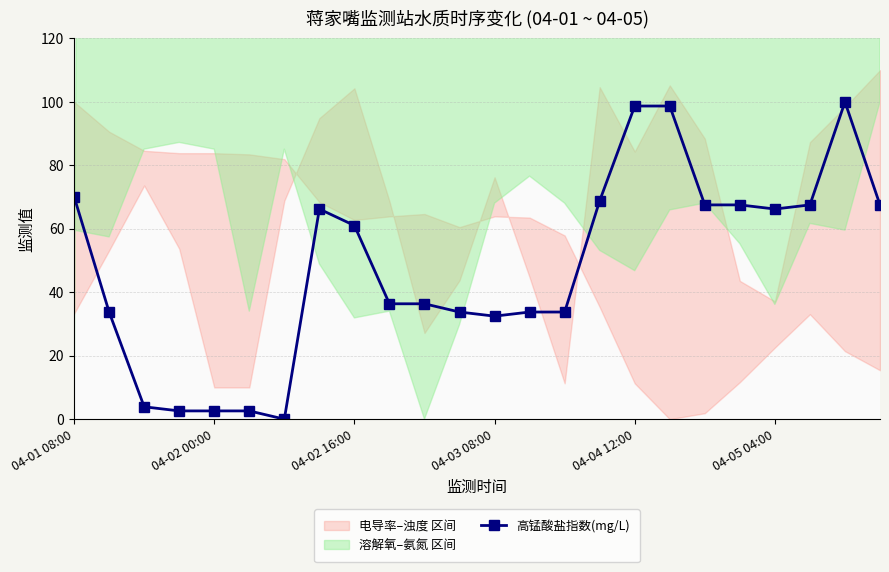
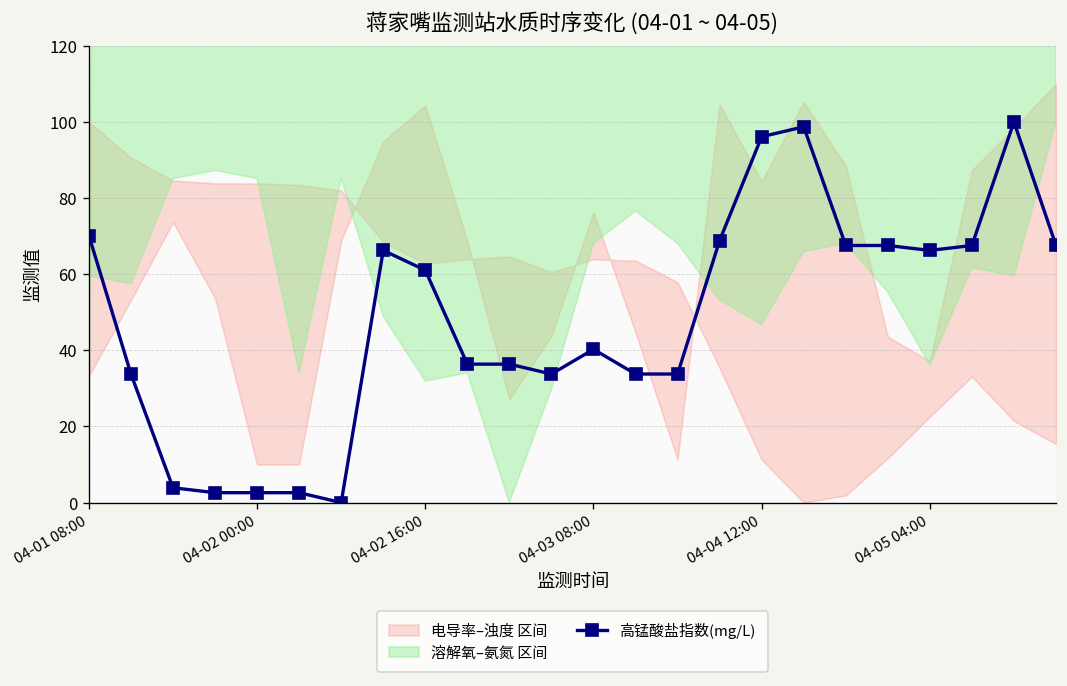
  {
    "高锰酸盐指数(mg/L)": {
      "04-01 08:00": 70,
      "04-02 00:00": 3,
      "04-02 16:00": 61,
-     "04-03 08:00": 32,
-     "04-04 12:00": 99,
+     "04-03 08:00": 40,
+     "04-04 12:00": 96,
      "04-05 04:00": 66
    },
    "溶解氧–氨氮 区间": {
      "04-01 08:00": 60
    }
  }
